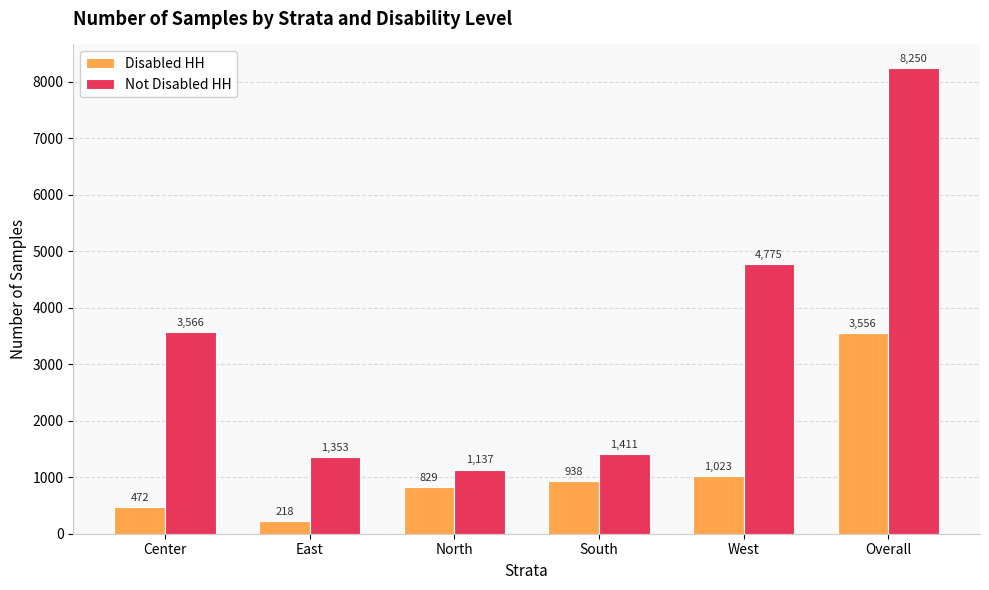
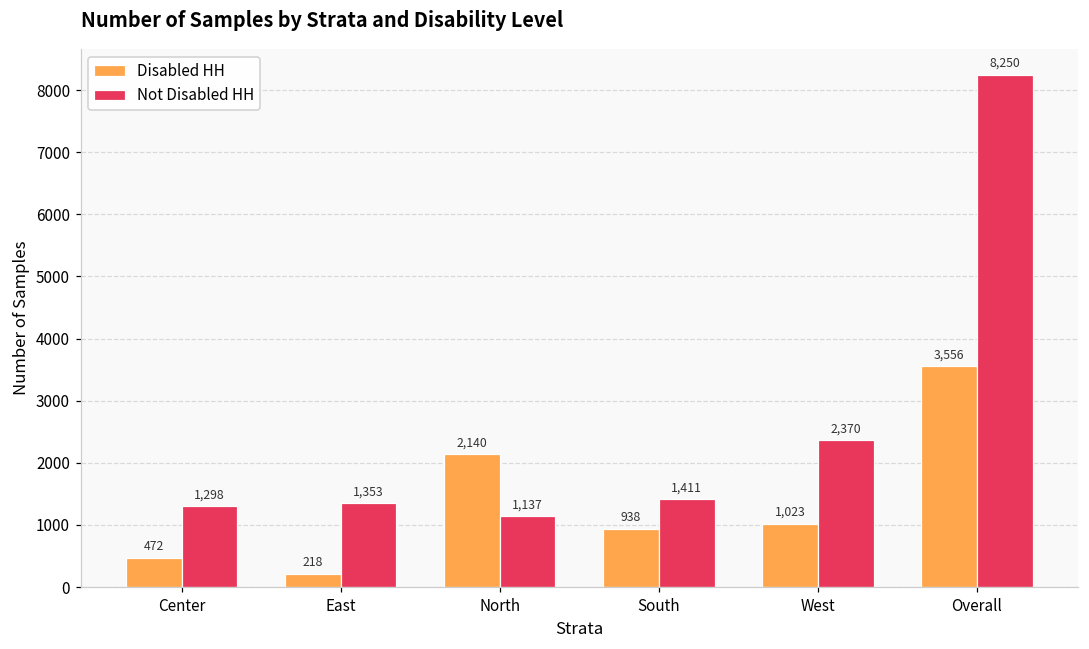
  {
    "Disabled HH": {
      "Center": "472",
      "East": "218",
-     "North": "829",
+     "North": "2,140",
      "South": "938",
      "West": "1,023",
      "Overall": "3,556"
    },
    "Not Disabled HH": {
-     "Center": "3,566",
+     "Center": "1,298",
      "East": "1,353",
      "North": "1,137",
      "South": "1,411",
-     "West": "4,775",
+     "West": "2,370",
      "Overall": "8,250"
    }
  }
